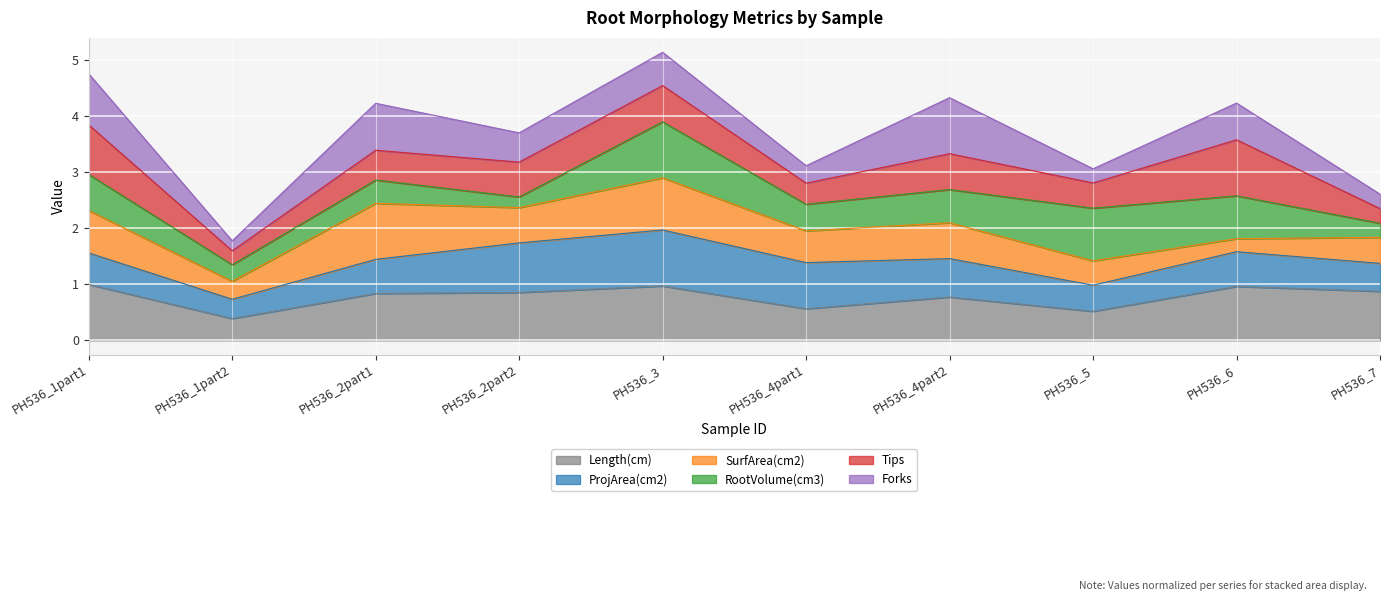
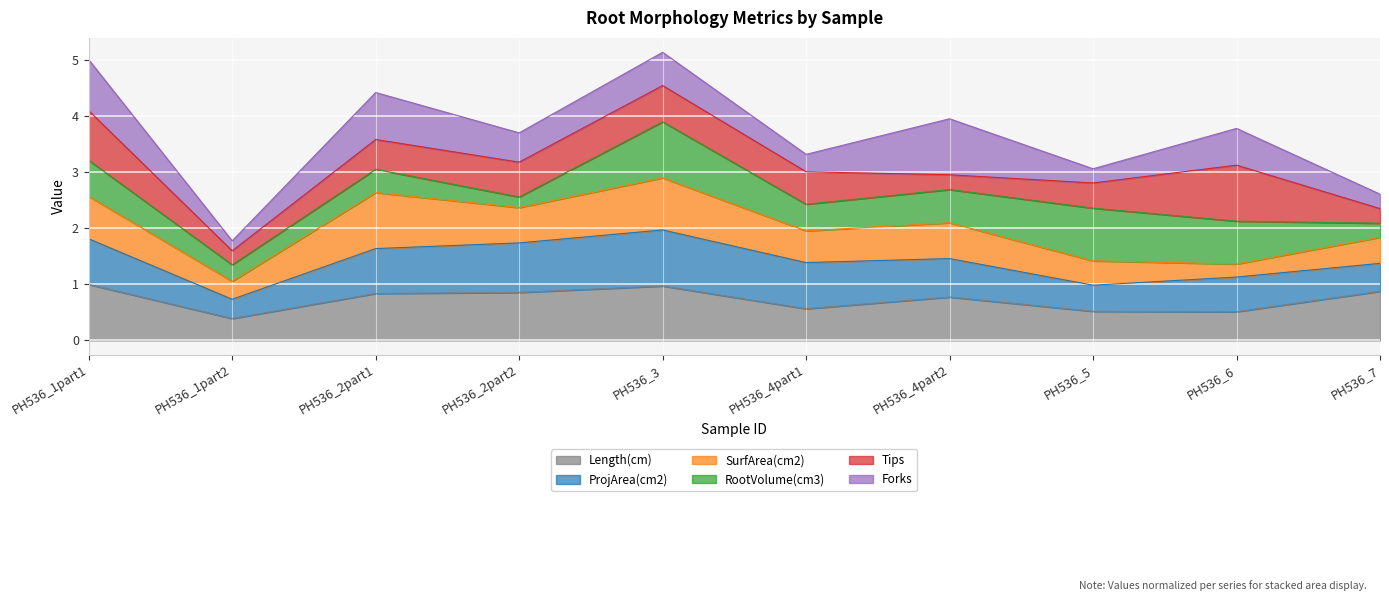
  {
    "Length(cm)": {
      "PH536_1part1": 1.0,
      "PH536_1part2": 0.4,
      "PH536_2part1": 0.8,
      "PH536_2part2": 0.9,
      "PH536_3": 1.0,
      "PH536_4part1": 0.6,
      "PH536_4part2": 0.8,
      "PH536_5": 0.5,
-     "PH536_6": 1.0,
+     "PH536_6": 0.5,
      "PH536_7": 0.9
    },
    "ProjArea(cm2)": {
-     "PH536_1part1": 0.6,
+     "PH536_1part1": 0.8,
      "PH536_1part2": 0.3,
-     "PH536_2part1": 0.6,
+     "PH536_2part1": 0.8,
      "PH536_2part2": 0.9,
      "PH536_3": 1.0,
      "PH536_4part1": 0.8,
      "PH536_4part2": 0.7,
      "PH536_5": 0.5,
      "PH536_6": 0.6,
      "PH536_7": 0.5
    },
    "SurfArea(cm2)": {
      "PH536_1part1": 0.8,
      "PH536_1part2": 0.3,
      "PH536_2part1": 1.0,
      "PH536_2part2": 0.6,
      "PH536_3": 0.9,
      "PH536_4part1": 0.6,
      "PH536_4part2": 0.6,
      "PH536_5": 0.4,
      "PH536_6": 0.2,
      "PH536_7": 0.5
    },
    "RootVolume(cm3)": {
      "PH536_1part1": 0.6,
      "PH536_1part2": 0.3,
      "PH536_2part1": 0.4,
      "PH536_2part2": 0.2,
      "PH536_3": 1.0,
      "PH536_4part1": 0.5,
      "PH536_4part2": 0.6,
      "PH536_5": 0.9,
      "PH536_6": 0.8,
      "PH536_7": 0.3
    },
    "Tips": {
      "PH536_1part1": 0.9,
      "PH536_1part2": 0.2,
      "PH536_2part1": 0.5,
      "PH536_2part2": 0.6,
      "PH536_3": 0.6,
-     "PH536_4part1": 0.4,
-     "PH536_4part2": 0.6,
+     "PH536_4part1": 0.6,
+     "PH536_4part2": 0.3,
      "PH536_5": 0.4,
      "PH536_6": 1.0,
      "PH536_7": 0.3
    },
    "Forks": {
      "PH536_1part1": 0.9,
      "PH536_1part2": 0.2,
      "PH536_2part1": 0.8,
      "PH536_2part2": 0.5,
      "PH536_3": 0.6,
      "PH536_4part1": 0.3,
      "PH536_4part2": 1.0,
      "PH536_5": 0.3,
      "PH536_6": 0.7,
      "PH536_7": 0.3
    }
  }
